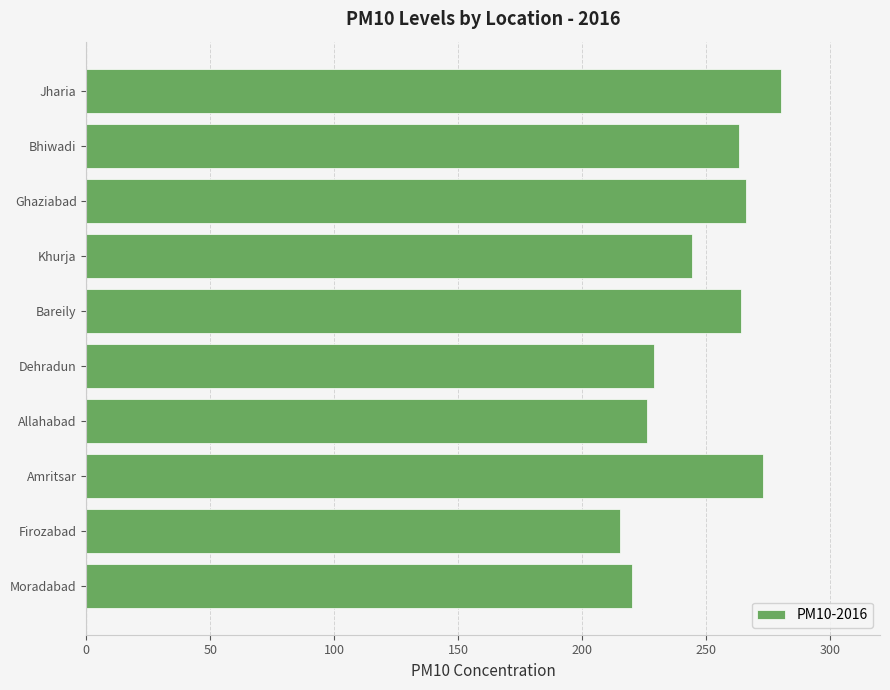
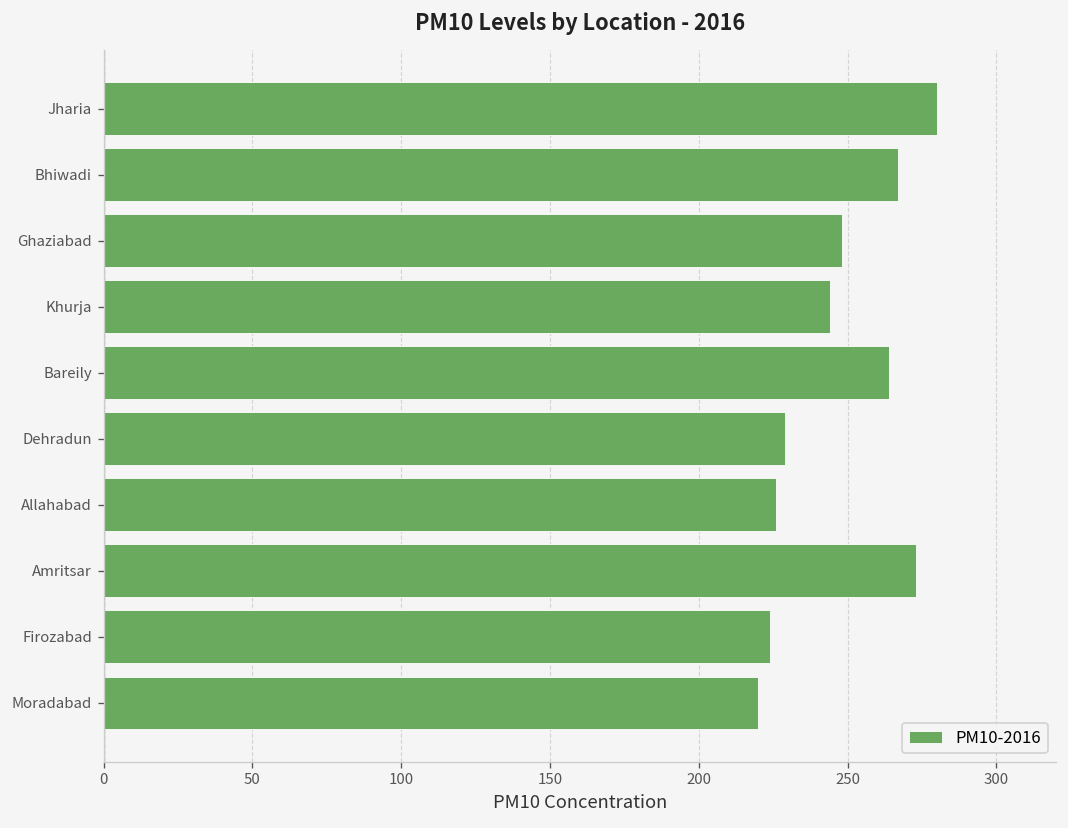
  {
    "Jharia": 280,
-   "Bhiwadi": 263,
-   "Ghaziabad": 266,
+   "Bhiwadi": 267,
+   "Ghaziabad": 248,
    "Khurja": 244,
    "Bareily": 264,
    "Dehradun": 229,
    "Allahabad": 226,
    "Amritsar": 273,
-   "Firozabad": 215,
+   "Firozabad": 224,
    "Moradabad": 220
  }
